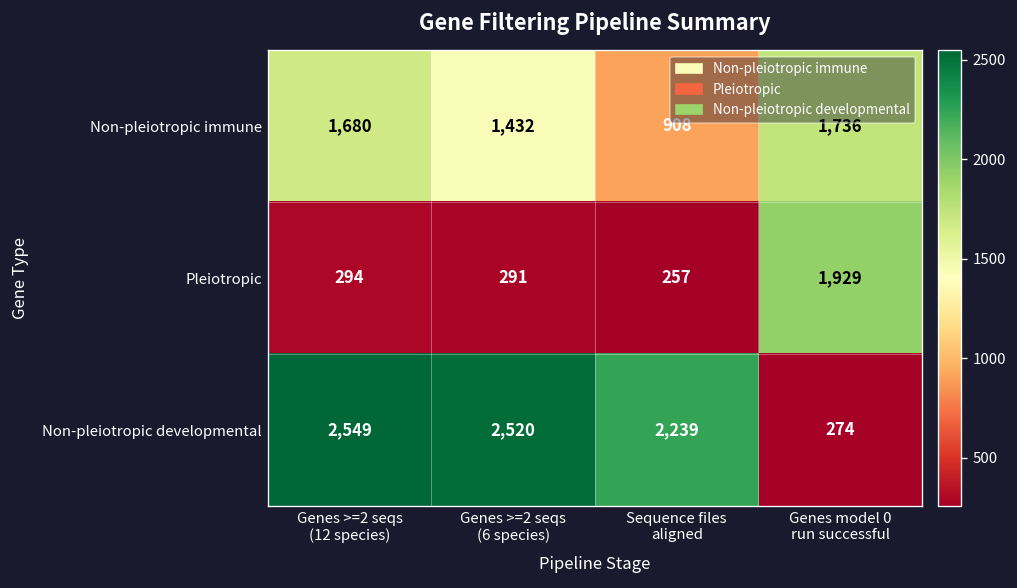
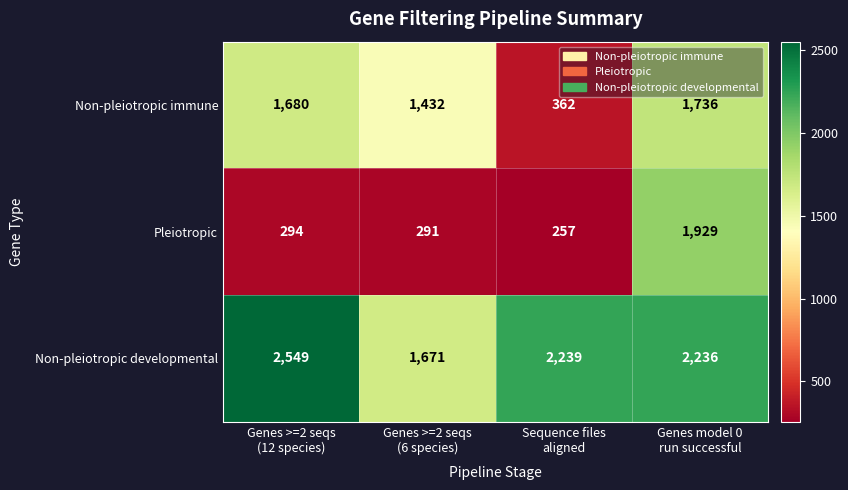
  {
    "Non-pleiotropic immune": {
      "Genes >=2 seqs (12 species)": "1,680",
      "Genes >=2 seqs (6 species)": "1,432",
-     "Sequence files aligned": "908",
+     "Sequence files aligned": "362",
      "Genes model 0 run successful": "1,736"
    },
    "Pleiotropic": {
      "Genes >=2 seqs (12 species)": "294",
      "Genes >=2 seqs (6 species)": "291",
      "Sequence files aligned": "257",
      "Genes model 0 run successful": "1,929"
    },
    "Non-pleiotropic developmental": {
      "Genes >=2 seqs (12 species)": "2,549",
-     "Genes >=2 seqs (6 species)": "2,520",
+     "Genes >=2 seqs (6 species)": "1,671",
      "Sequence files aligned": "2,239",
-     "Genes model 0 run successful": "274"
+     "Genes model 0 run successful": "2,236"
    }
  }
